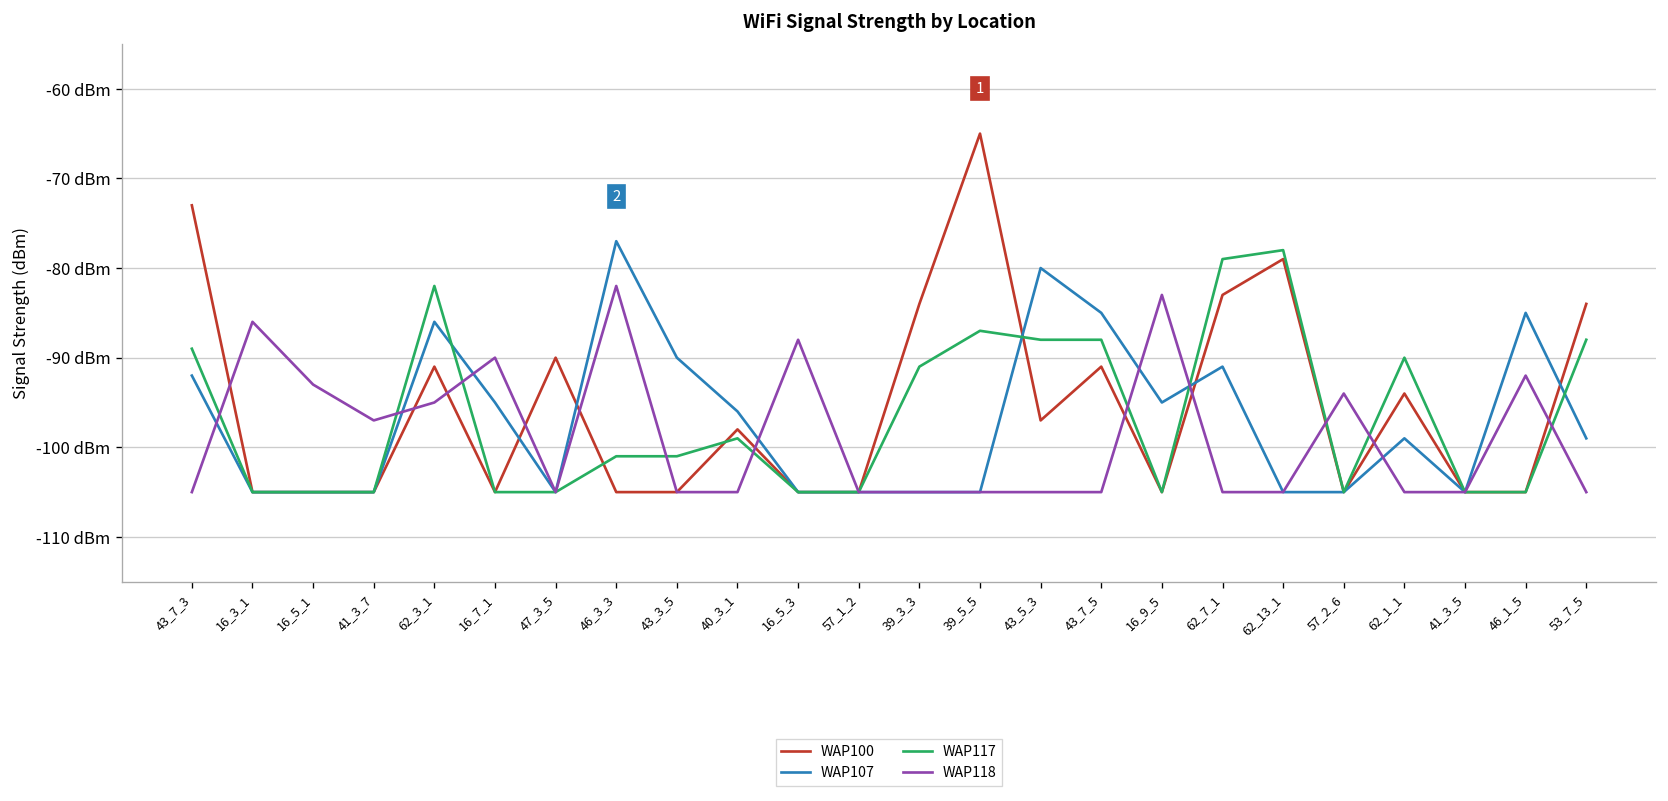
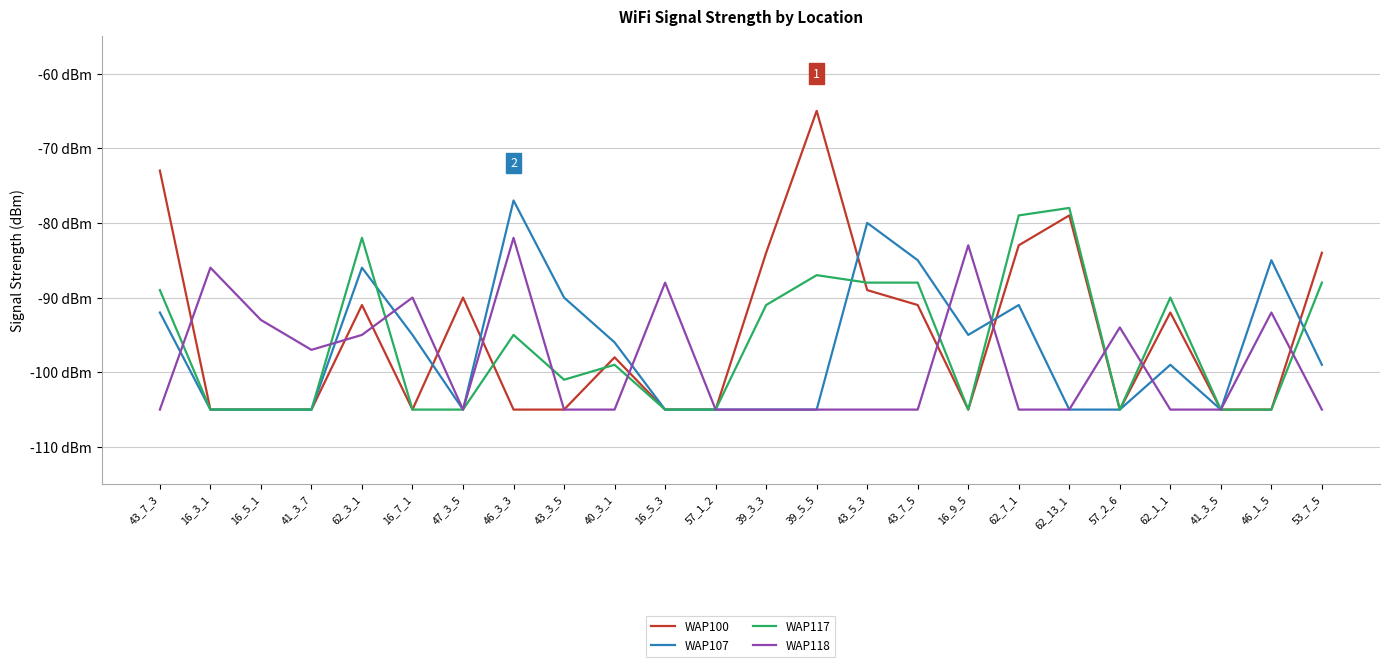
  {
    "WAP100": {
      "43_7_3": "-73 dBm",
      "62_3_1": "-91 dBm",
      "47_3_5": "-90 dBm",
      "46_3_3": "-105 dBm",
      "40_3_1": "-98 dBm",
      "39_3_3": "-84 dBm",
      "39_5_5": "-65 dBm",
-     "43_5_3": "-97 dBm",
+     "43_5_3": "-89 dBm",
      "43_7_5": "-91 dBm",
      "62_7_1": "-83 dBm",
      "62_13_1": "-79 dBm",
-     "62_1_1": "-94 dBm",
+     "62_1_1": "-92 dBm",
      "53_7_5": "-84 dBm"
    },
    "WAP107": {
      "43_7_3": "-92 dBm",
      "62_3_1": "-86 dBm",
      "16_7_1": "-95 dBm",
      "46_3_3": "-77 dBm",
      "43_3_5": "-90 dBm",
      "40_3_1": "-96 dBm",
      "43_5_3": "-80 dBm",
      "43_7_5": "-85 dBm",
      "16_9_5": "-95 dBm",
      "62_7_1": "-91 dBm",
      "62_1_1": "-99 dBm",
      "46_1_5": "-85 dBm",
      "53_7_5": "-99 dBm"
    },
    "WAP117": {
      "43_7_3": "-89 dBm",
      "62_3_1": "-82 dBm",
-     "46_3_3": "-101 dBm",
+     "46_3_3": "-95 dBm",
      "43_3_5": "-101 dBm",
      "40_3_1": "-99 dBm",
      "39_3_3": "-91 dBm",
      "39_5_5": "-87 dBm",
      "43_5_3": "-88 dBm",
      "43_7_5": "-88 dBm",
      "62_7_1": "-79 dBm",
      "62_13_1": "-78 dBm",
      "62_1_1": "-90 dBm",
      "53_7_5": "-88 dBm"
    },
    "WAP118": {
      "43_7_3": "-105 dBm",
      "16_3_1": "-86 dBm",
      "16_5_1": "-93 dBm",
      "41_3_7": "-97 dBm",
      "62_3_1": "-95 dBm",
      "16_7_1": "-90 dBm",
      "46_3_3": "-82 dBm",
      "40_3_1": "-105 dBm",
      "16_5_3": "-88 dBm",
      "43_5_3": "-105 dBm",
      "43_7_5": "-105 dBm",
      "16_9_5": "-83 dBm",
      "62_7_1": "-105 dBm",
      "57_2_6": "-94 dBm",
      "62_1_1": "-105 dBm",
      "46_1_5": "-92 dBm",
      "53_7_5": "-105 dBm"
    }
  }
